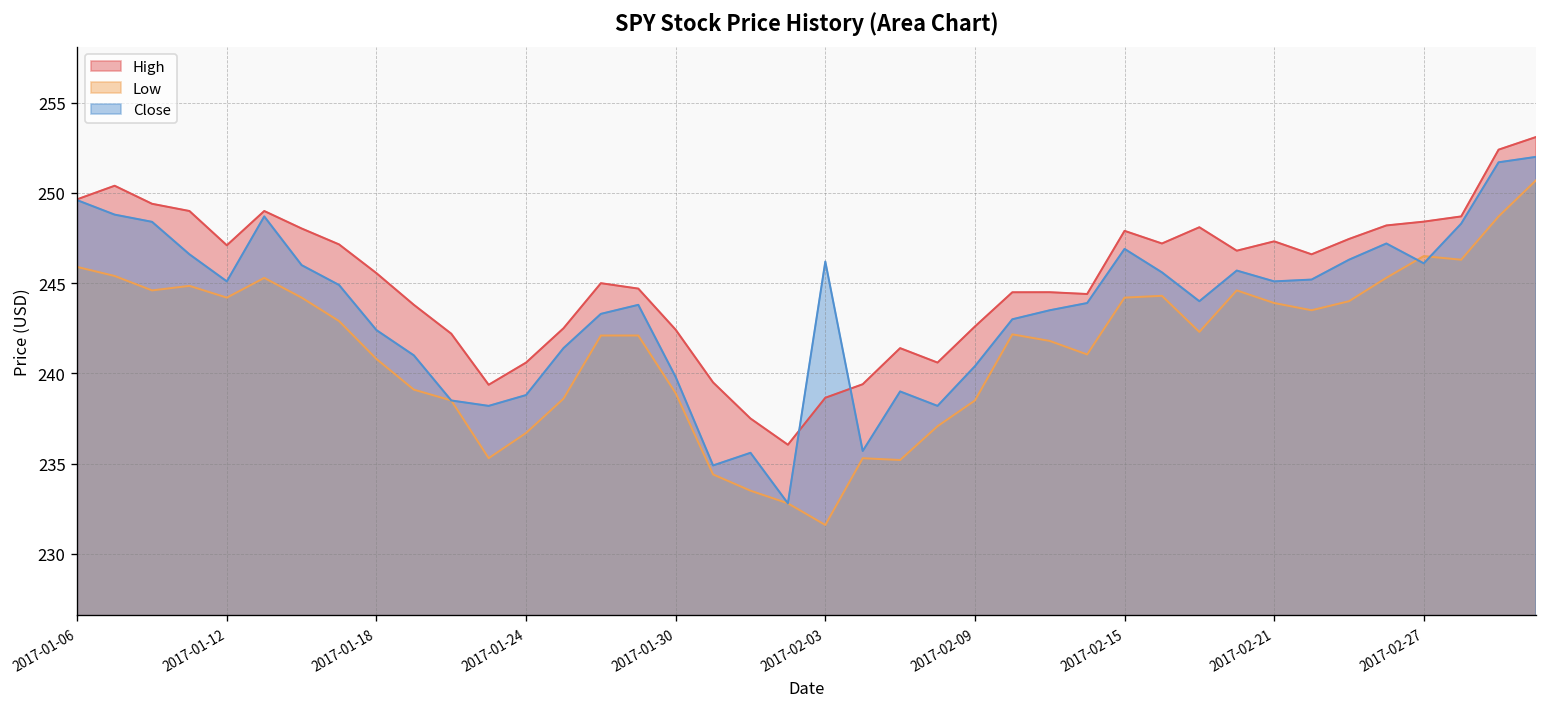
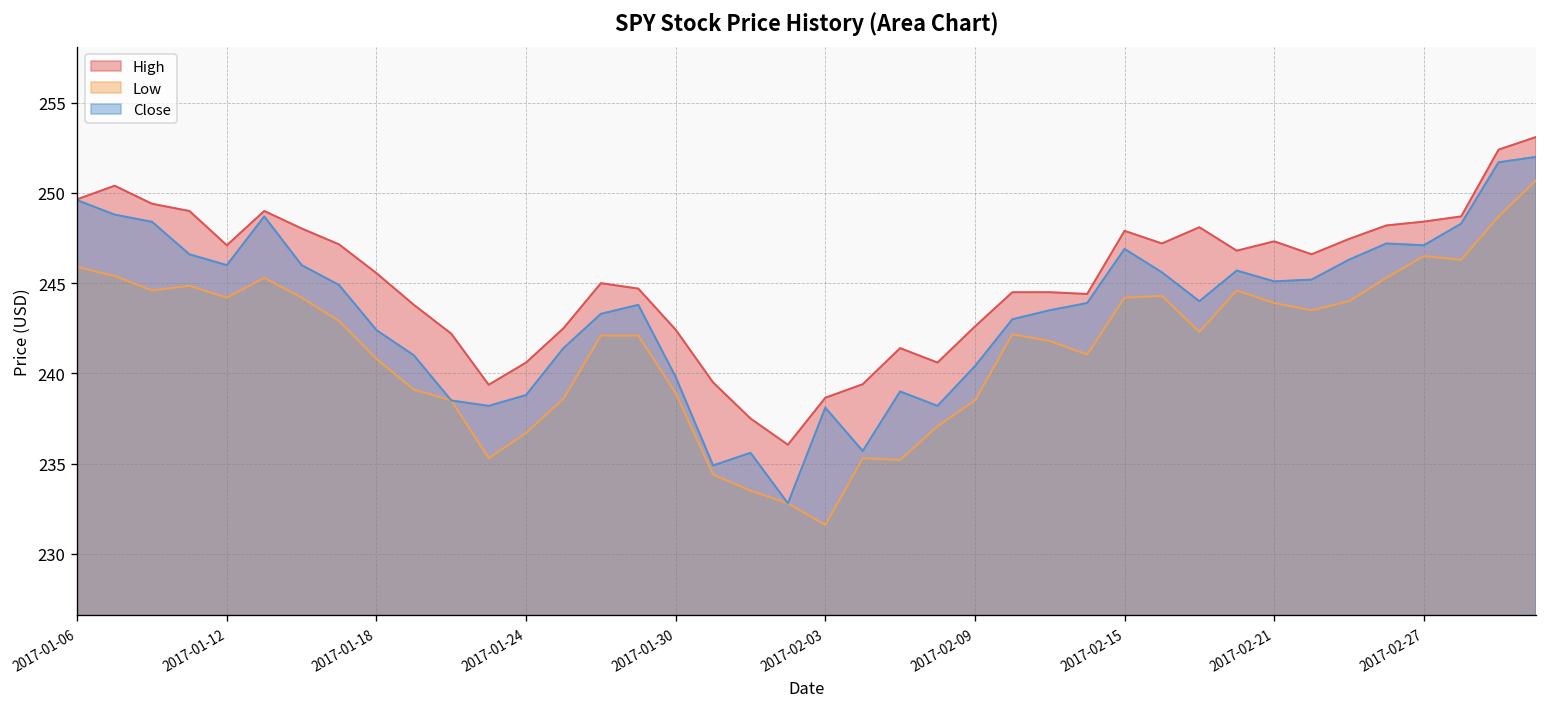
  {
    "Close": {
-     "2017-01-12": 245.1,
+     "2017-01-12": 246.0,
      "2017-01-18": 242.4,
      "2017-01-24": 238.8,
      "2017-01-30": 239.8,
-     "2017-02-03": 246.2,
+     "2017-02-03": 238.1,
      "2017-02-09": 240.4,
      "2017-02-15": 246.9,
      "2017-02-21": 245.1,
-     "2017-02-27": 246.1
+     "2017-02-27": 247.1
    }
  }
